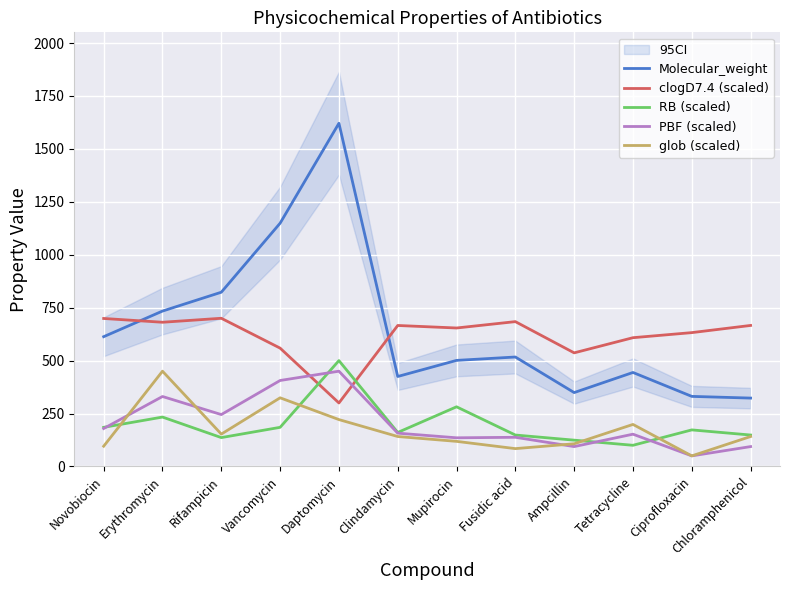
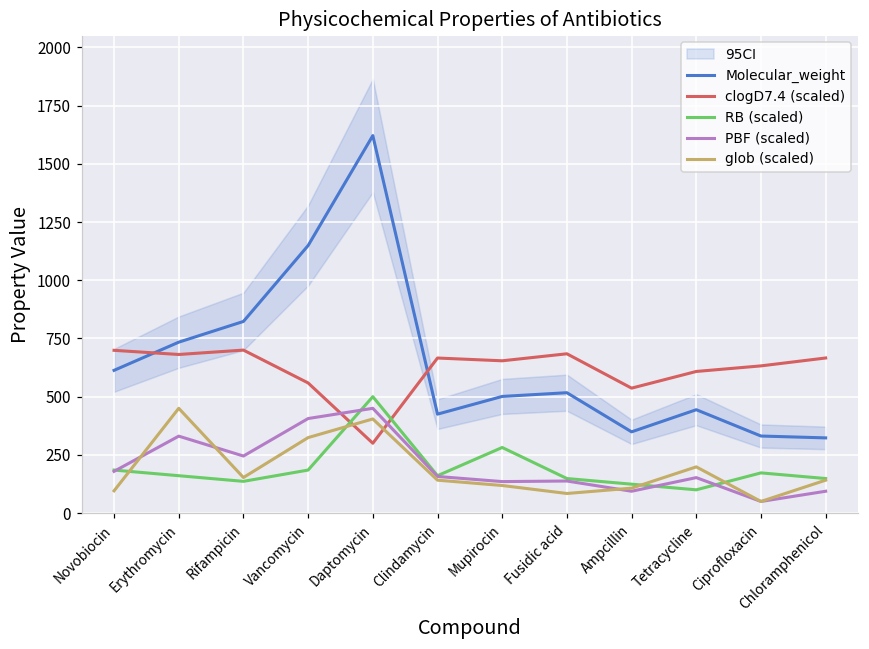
  {
    "clogD7.4 (scaled)": {
      "Erythromycin": 680,
      "Rifampicin": 700,
      "Vancomycin": 560,
      "Daptomycin": 300,
      "Clindamycin": 670,
      "Mupirocin": 650,
      "Fusidic acid": 680,
      "Ampcillin": 540,
      "Tetracycline": 610,
      "Ciprofloxacin": 630,
      "Chloramphenicol": 670
    },
    "RB (scaled)": {
-     "Erythromycin": 230,
+     "Erythromycin": 160,
      "Rifampicin": 140,
      "Vancomycin": 180,
      "Daptomycin": 500,
      "Mupirocin": 280,
      "Ampcillin": 120,
      "Tetracycline": 100,
      "Ciprofloxacin": 170
    },
    "PBF (scaled)": {
      "Erythromycin": 330,
      "Rifampicin": 250,
      "Vancomycin": 410,
      "Daptomycin": 450,
      "Mupirocin": 140,
      "Ampcillin": 90,
      "Tetracycline": 150,
      "Chloramphenicol": 90
    },
    "glob (scaled)": {
      "Novobiocin": 100,
      "Erythromycin": 450,
      "Rifampicin": 150,
      "Vancomycin": 320,
-     "Daptomycin": 220,
+     "Daptomycin": 400,
      "Clindamycin": 140,
      "Mupirocin": 120,
      "Fusidic acid": 80,
      "Ampcillin": 110,
      "Tetracycline": 200
    }
  }
